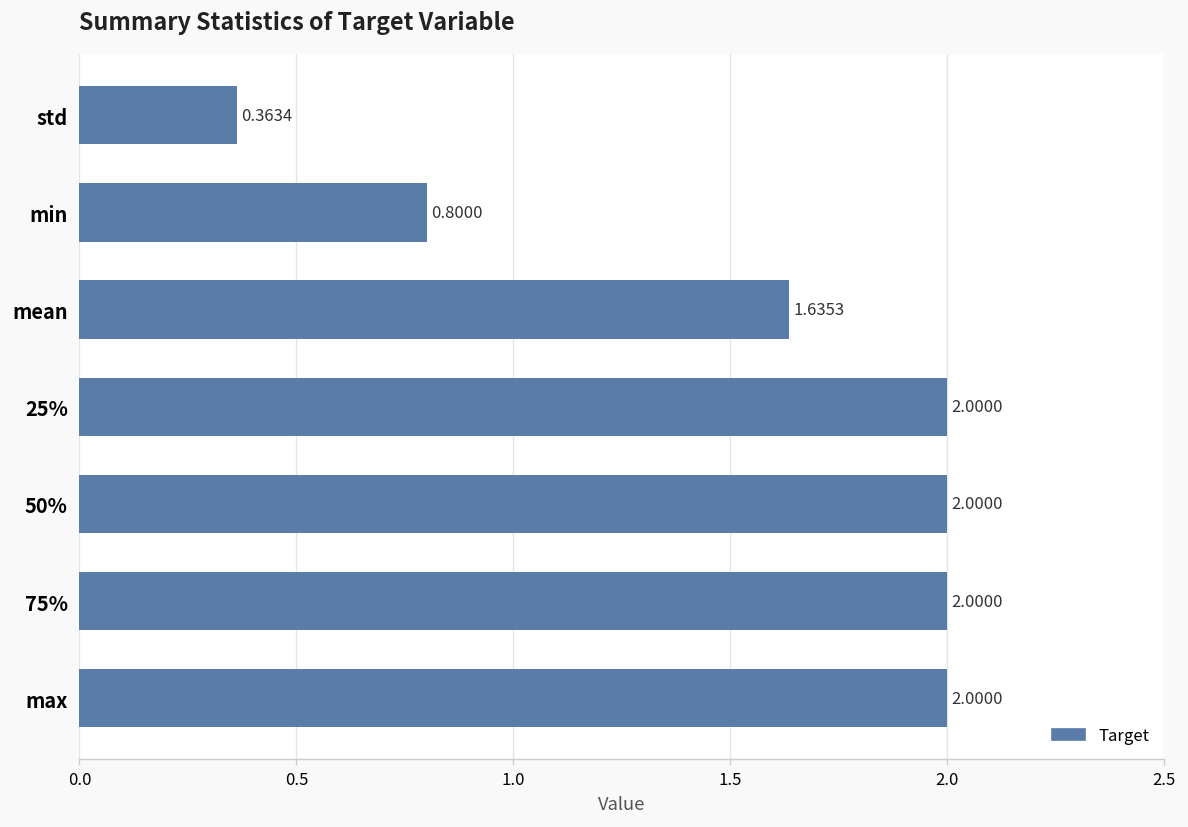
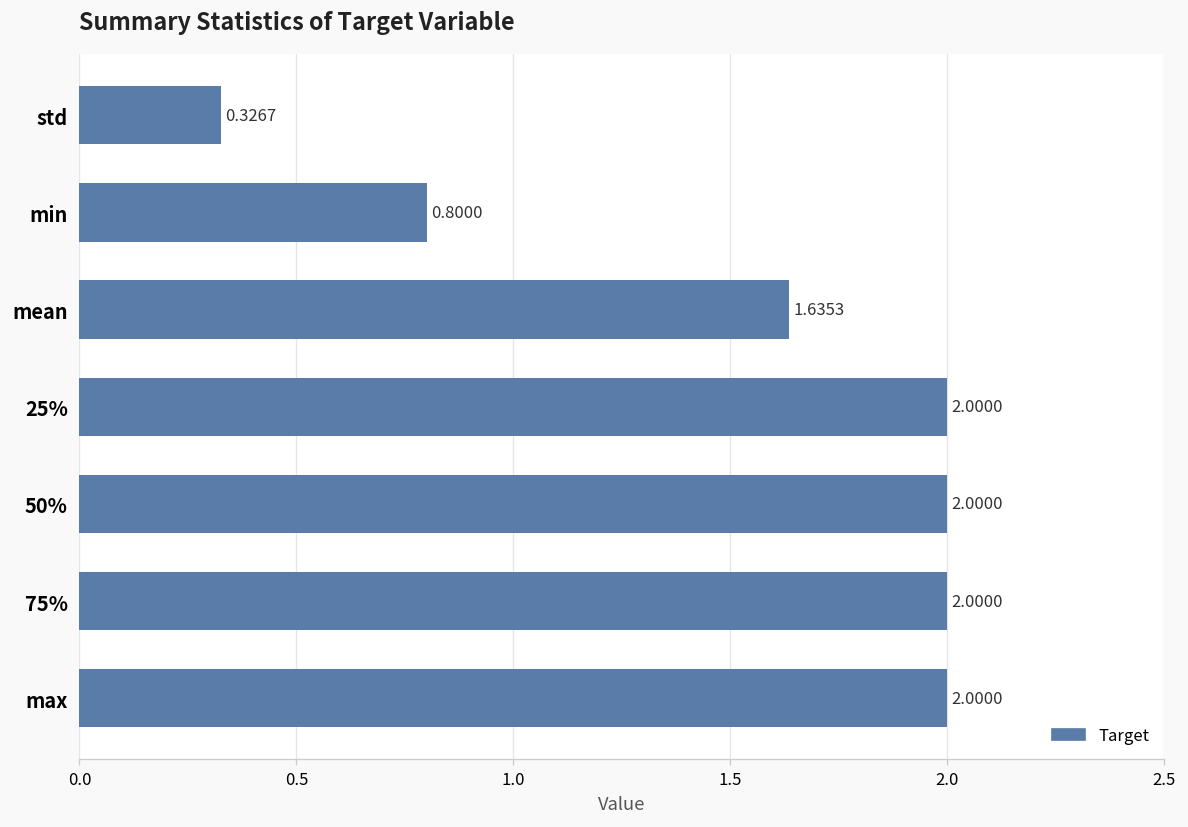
  {
-   "std": 0.3634,
+   "std": 0.3267,
    "min": 0.8000,
    "mean": 1.6353,
    "25%": 2.0000,
    "50%": 2.0000,
    "75%": 2.0000,
    "max": 2.0000
  }
